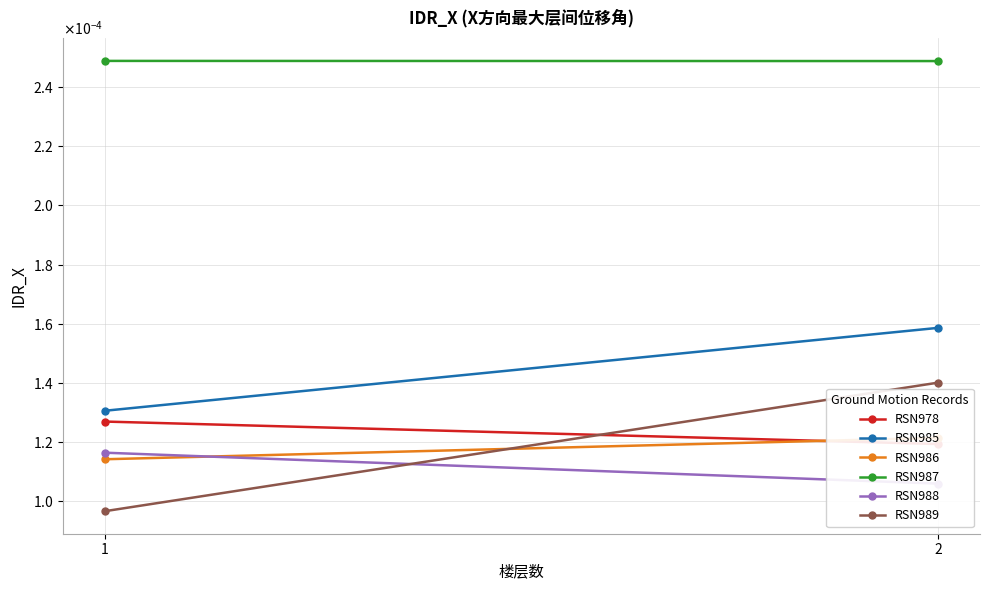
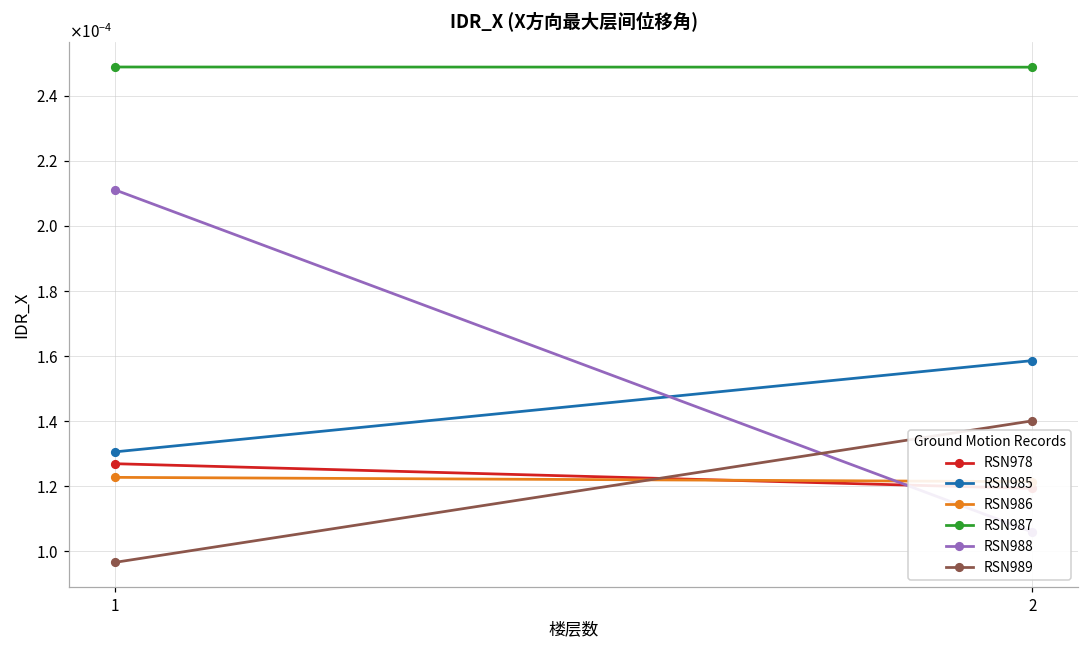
  {
    "RSN978": {
      "1": 0.000127
    },
    "RSN985": {
      "1": 0.000131,
      "2": 0.000159
    },
    "RSN986": {
-     "1": 0.000114
+     "1": 0.000123
    },
    "RSN987": {
      "1": 0.000249,
      "2": 0.000249
    },
    "RSN988": {
-     "1": 0.000116
+     "1": 0.000211
    },
    "RSN989": {
      "1": 0.000097,
      "2": 0.000140
    }
  }
